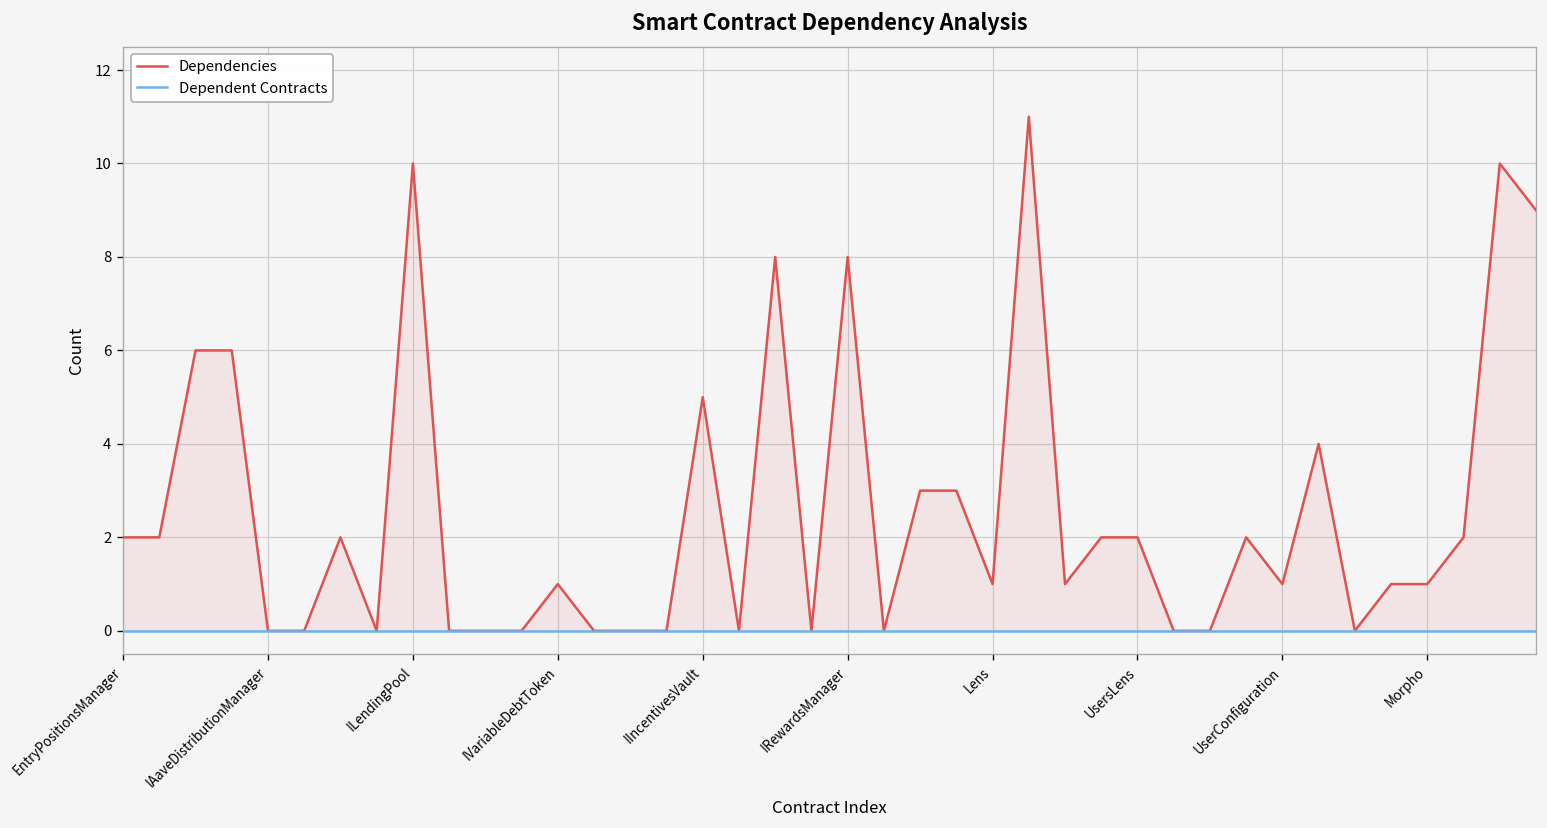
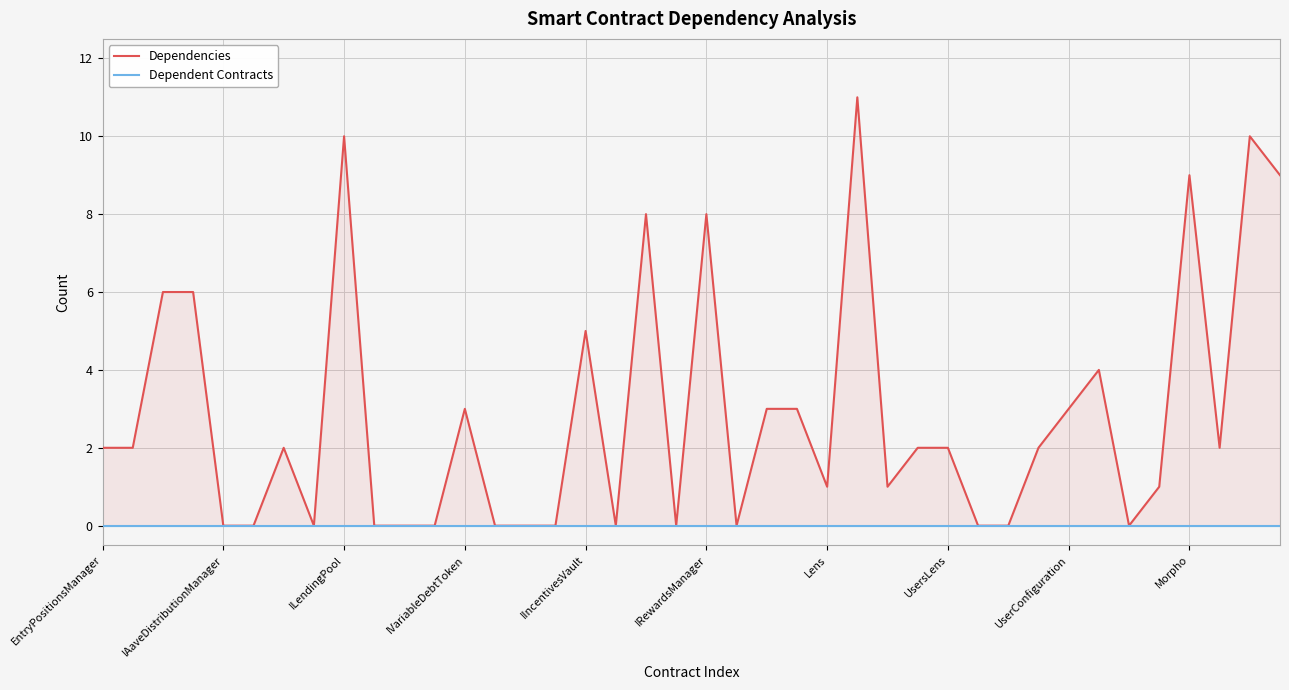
  {
    "Dependencies": {
      "EntryPositionsManager": 2,
      "ILendingPool": 10,
-     "IVariableDebtToken": 1,
+     "IVariableDebtToken": 3,
      "IIncentivesVault": 5,
      "IRewardsManager": 8,
      "Lens": 1,
      "UsersLens": 2,
-     "UserConfiguration": 1,
-     "Morpho": 1
+     "UserConfiguration": 3,
+     "Morpho": 9
    },
    "Dependent Contracts": {
      "EntryPositionsManager": 0,
      "ILendingPool": 0,
      "IVariableDebtToken": 0,
      "IIncentivesVault": 0,
      "IRewardsManager": 0,
      "Lens": 0,
      "UsersLens": 0,
      "UserConfiguration": 0,
      "Morpho": 0
    }
  }
